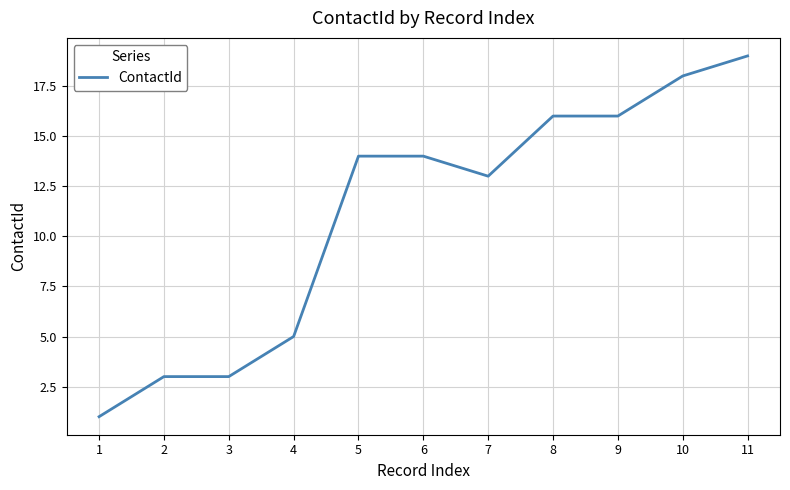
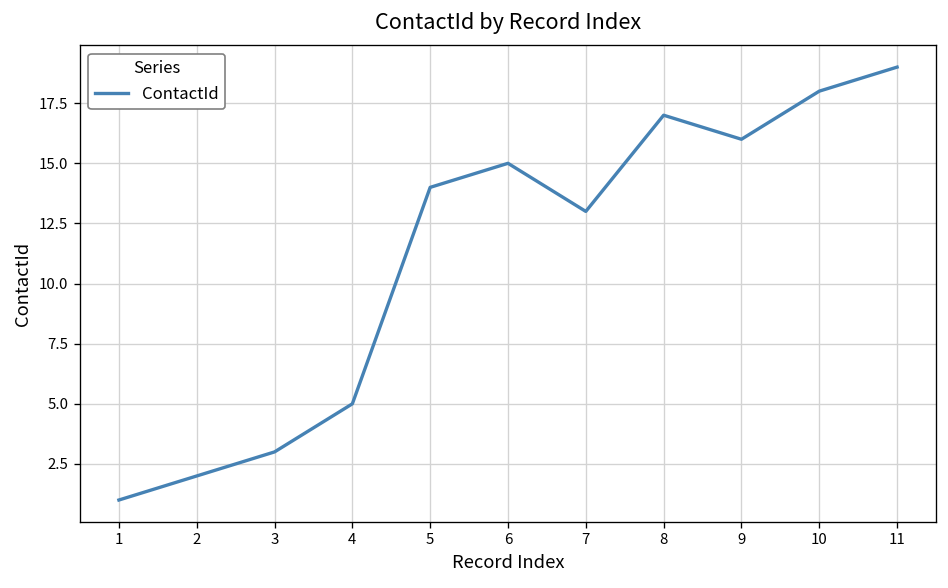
  {
    "1": 1,
-   "2": 3,
+   "2": 2,
    "3": 3,
    "4": 5,
    "5": 14,
-   "6": 14,
+   "6": 15,
    "7": 13,
-   "8": 16,
+   "8": 17,
    "9": 16,
    "10": 18,
    "11": 19
  }
